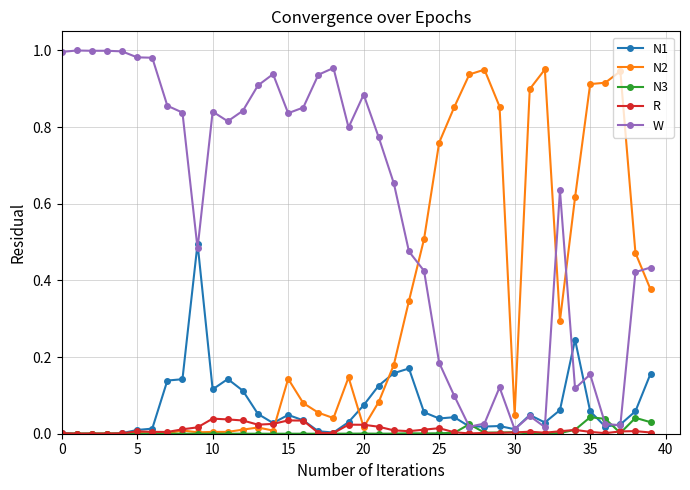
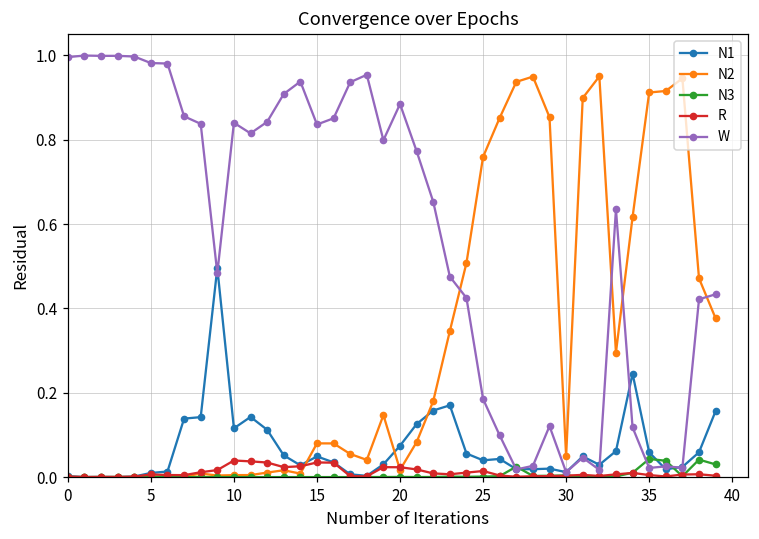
  {
    "N1": {
      "10": 0.12,
      "15": 0.05,
      "20": 0.07,
      "25": 0.04,
      "35": 0.06
    },
    "N2": {
-     "15": 0.14,
+     "15": 0.08,
      "25": 0.76,
      "30": 0.05,
      "35": 0.91
    },
    "N3": {
      "15": 0.00,
      "20": 0.00,
      "25": 0.00,
      "35": 0.04
    },
    "R": {
      "10": 0.04,
      "15": 0.03,
      "25": 0.01,
      "35": 0.00
    },
    "W": {
      "0": 1.00,
      "5": 0.98,
      "10": 0.84,
      "15": 0.84,
      "20": 0.88,
      "25": 0.19,
-     "35": 0.15
+     "35": 0.02
    }
  }
